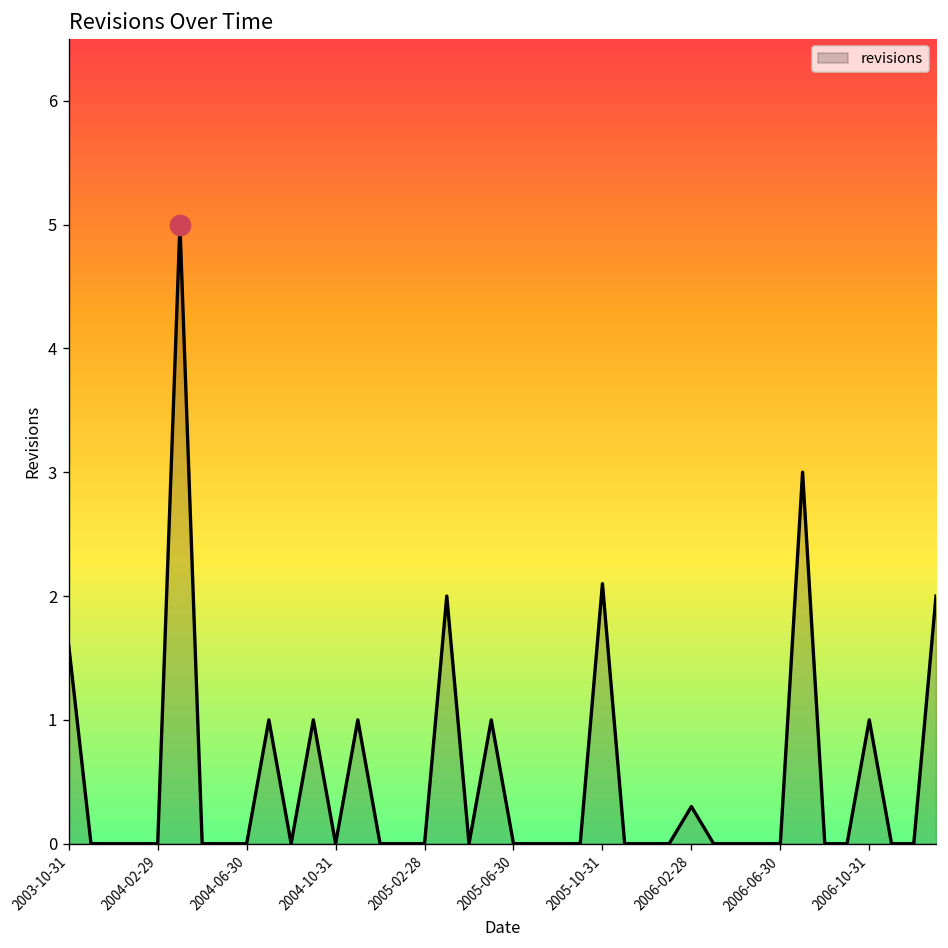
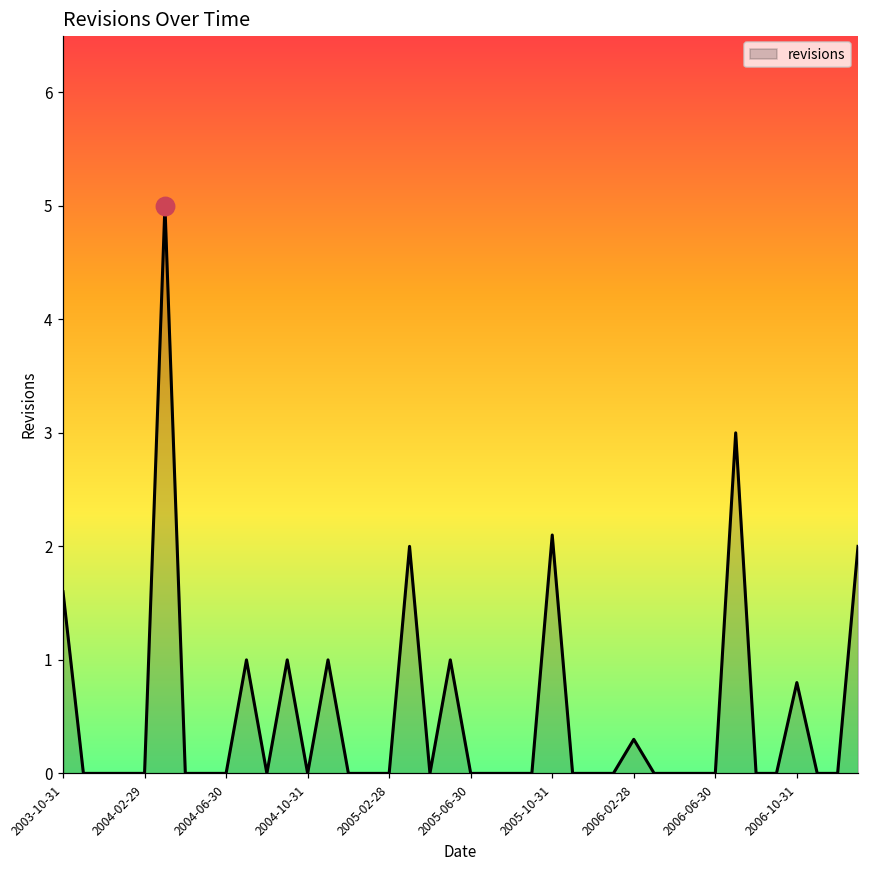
  {
    "revisions": {
      "2003-10-31": 1.6,
      "2004-02-29": 0.0,
      "2004-06-30": 0.0,
      "2004-10-31": 0.0,
      "2005-02-28": 0.0,
      "2005-06-30": 0.0,
      "2005-10-31": 2.1,
      "2006-02-28": 0.3,
      "2006-06-30": 0.0,
-     "2006-10-31": 1.0
+     "2006-10-31": 0.8
    }
  }
